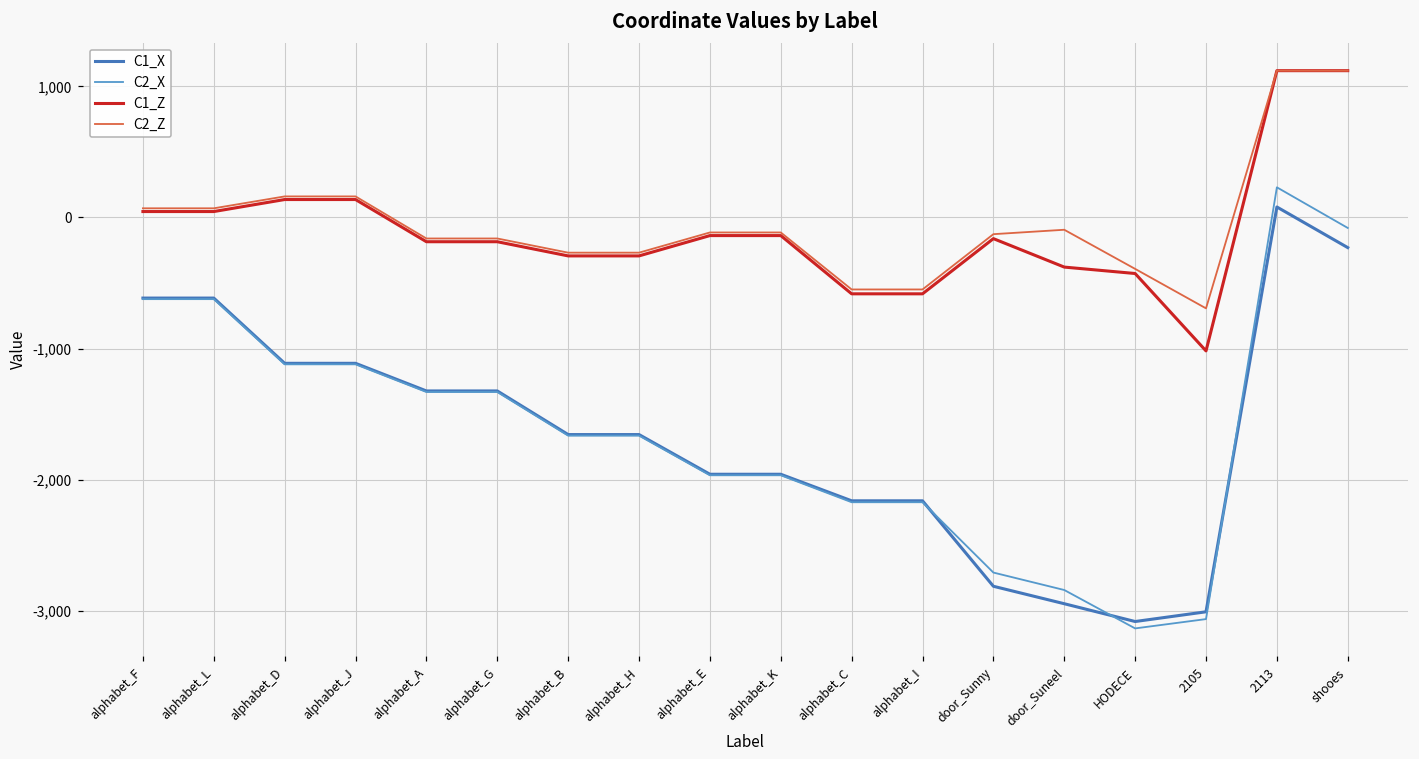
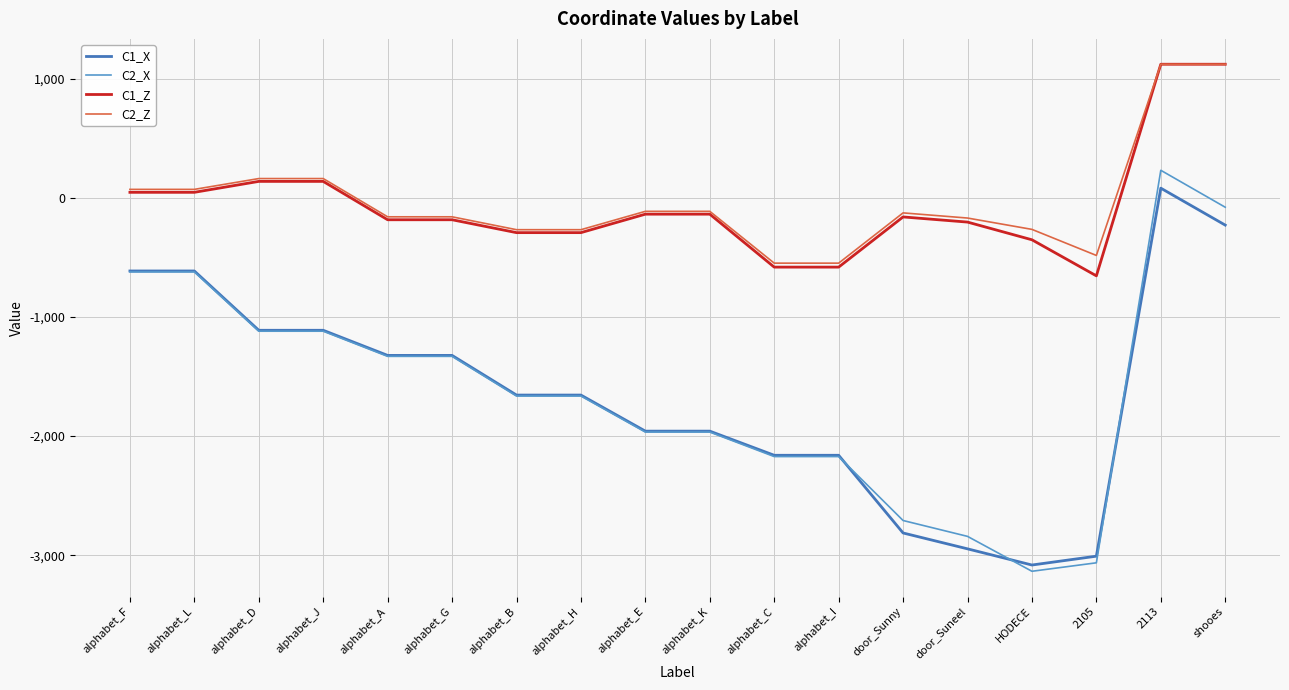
  {
    "C1_Z": {
      "alphabet_F": "50",
      "alphabet_L": "50",
      "alphabet_D": "140",
      "alphabet_J": "140",
      "alphabet_A": "-190",
      "alphabet_G": "-190",
      "alphabet_B": "-290",
      "alphabet_H": "-290",
      "alphabet_E": "-140",
      "alphabet_K": "-140",
      "alphabet_C": "-580",
      "alphabet_I": "-580",
      "door_Sunny": "-160",
-     "door_Suneel": "-380",
-     "HODECE": "-430",
-     "2105": "-1,020"
+     "door_Suneel": "-200",
+     "HODECE": "-350",
+     "2105": "-660"
    },
    "C2_Z": {
      "alphabet_F": "70",
      "alphabet_L": "70",
      "alphabet_D": "160",
      "alphabet_J": "160",
      "alphabet_A": "-160",
      "alphabet_G": "-160",
      "alphabet_B": "-270",
      "alphabet_H": "-270",
      "alphabet_E": "-110",
      "alphabet_K": "-110",
      "alphabet_C": "-550",
      "alphabet_I": "-550",
      "door_Sunny": "-130",
-     "door_Suneel": "-90",
-     "HODECE": "-390",
-     "2105": "-690"
+     "door_Suneel": "-170",
+     "HODECE": "-270",
+     "2105": "-480"
    }
  }
